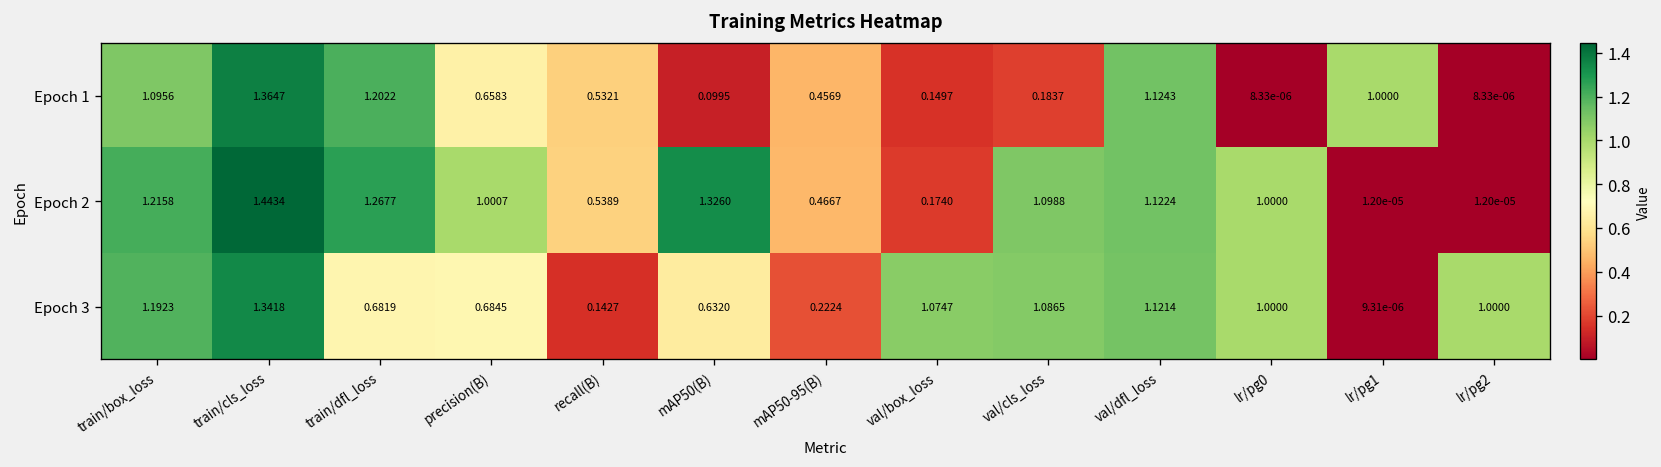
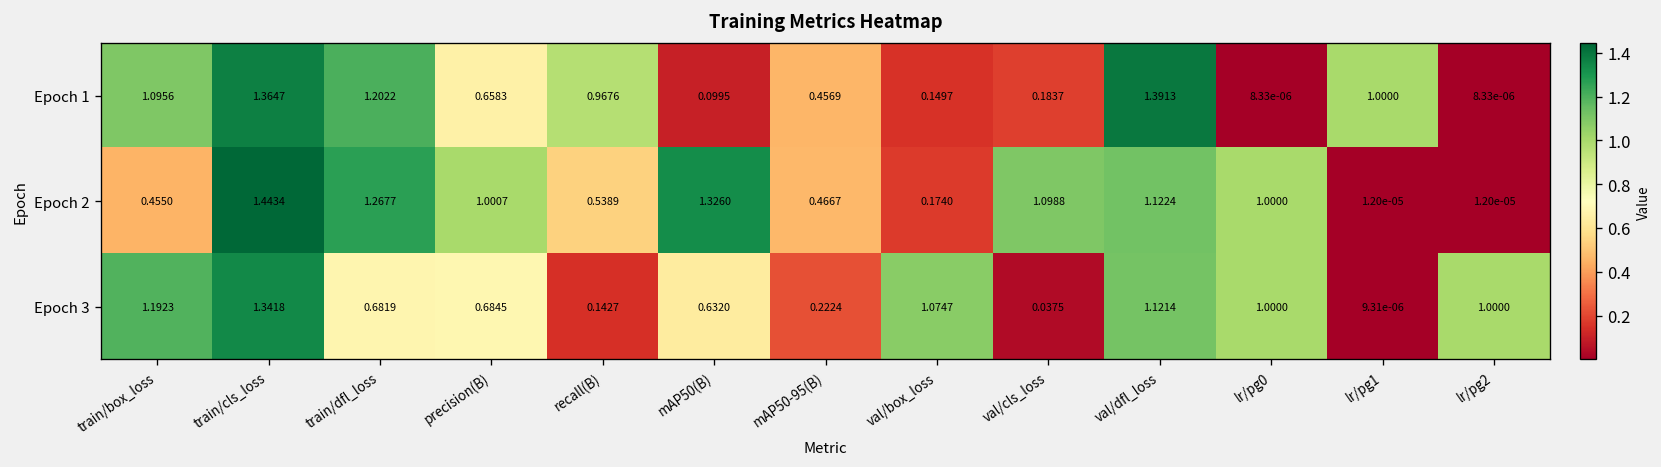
  {
    "Epoch 1": {
      "train/box_loss": "1.0956",
      "train/cls_loss": "1.3647",
      "train/dfl_loss": "1.2022",
      "precision(B)": "0.6583",
-     "recall(B)": "0.5321",
+     "recall(B)": "0.9676",
      "mAP50(B)": "0.0995",
      "mAP50-95(B)": "0.4569",
      "val/box_loss": "0.1497",
      "val/cls_loss": "0.1837",
-     "val/dfl_loss": "1.1243",
+     "val/dfl_loss": "1.3913",
      "lr/pg0": "8.33e-06",
      "lr/pg1": "1.0000",
      "lr/pg2": "8.33e-06"
    },
    "Epoch 2": {
-     "train/box_loss": "1.2158",
+     "train/box_loss": "0.4550",
      "train/cls_loss": "1.4434",
      "train/dfl_loss": "1.2677",
      "precision(B)": "1.0007",
      "recall(B)": "0.5389",
      "mAP50(B)": "1.3260",
      "mAP50-95(B)": "0.4667",
      "val/box_loss": "0.1740",
      "val/cls_loss": "1.0988",
      "val/dfl_loss": "1.1224",
      "lr/pg0": "1.0000",
      "lr/pg1": "1.20e-05",
      "lr/pg2": "1.20e-05"
    },
    "Epoch 3": {
      "train/box_loss": "1.1923",
      "train/cls_loss": "1.3418",
      "train/dfl_loss": "0.6819",
      "precision(B)": "0.6845",
      "recall(B)": "0.1427",
      "mAP50(B)": "0.6320",
      "mAP50-95(B)": "0.2224",
      "val/box_loss": "1.0747",
-     "val/cls_loss": "1.0865",
+     "val/cls_loss": "0.0375",
      "val/dfl_loss": "1.1214",
      "lr/pg0": "1.0000",
      "lr/pg1": "9.31e-06",
      "lr/pg2": "1.0000"
    }
  }
